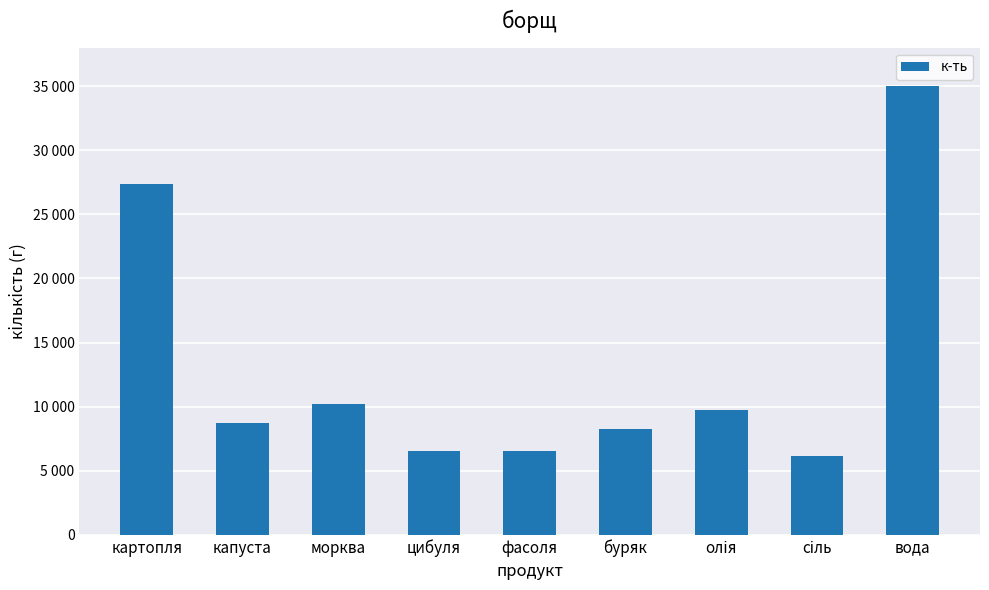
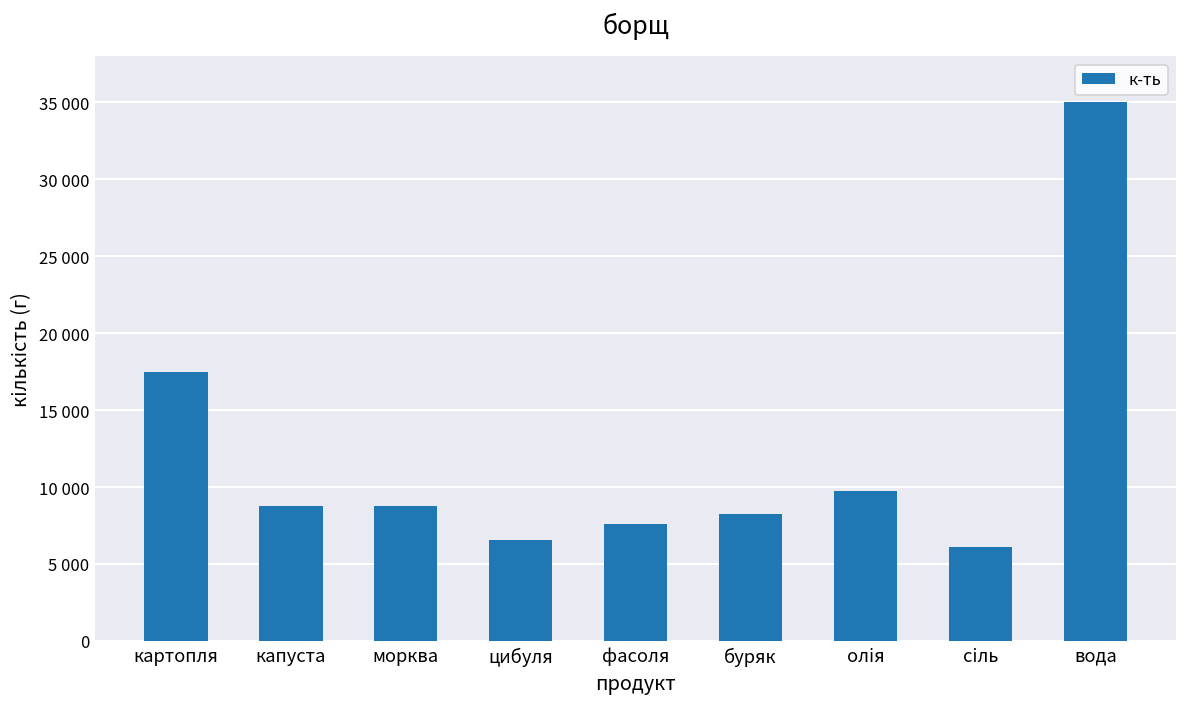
  {
-   "картопля": 27400,
+   "картопля": 17500,
    "капуста": 8800,
-   "морква": 10200,
+   "морква": 8800,
    "цибуля": 6600,
-   "фасоля": 6600,
+   "фасоля": 7600,
    "буряк": 8200,
    "олія": 9700,
    "сіль": 6100,
    "вода": 35000
  }
